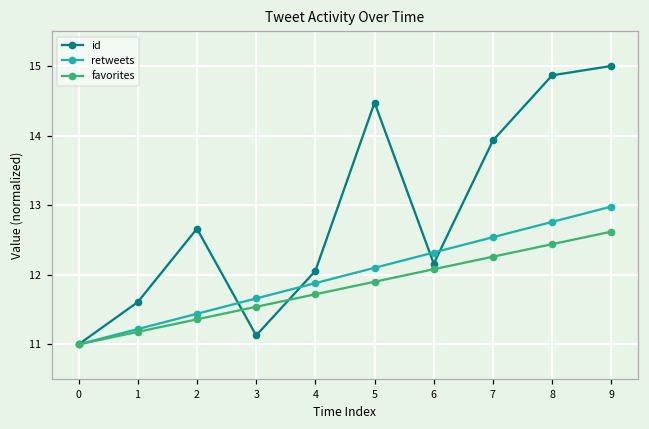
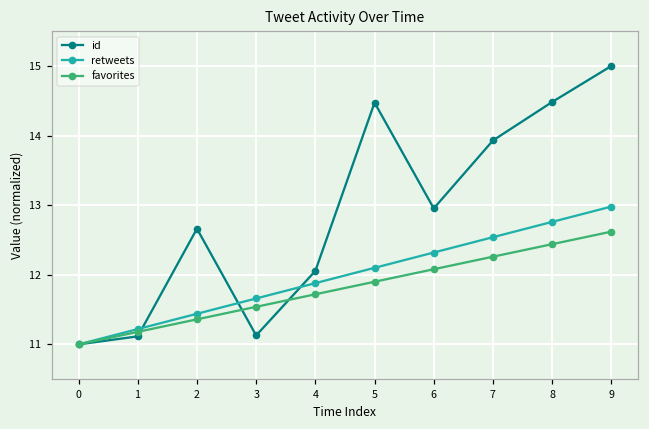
  {
    "id": {
-     "1": 11.6,
+     "1": 11.1,
      "2": 12.7,
      "3": 11.1,
      "4": 12.1,
      "5": 14.5,
-     "6": 12.2,
+     "6": 13.0,
      "7": 13.9,
-     "8": 14.9,
+     "8": 14.5,
      "9": 15.0
    },
    "retweets": {
      "2": 11.4,
      "3": 11.7,
      "4": 11.9,
      "5": 12.1,
      "6": 12.3,
      "7": 12.5,
      "8": 12.8,
      "9": 13.0
    },
    "favorites": {
      "2": 11.4,
      "3": 11.5,
      "4": 11.7,
      "5": 11.9,
      "6": 12.1,
      "7": 12.3,
      "8": 12.4,
      "9": 12.6
    }
  }
